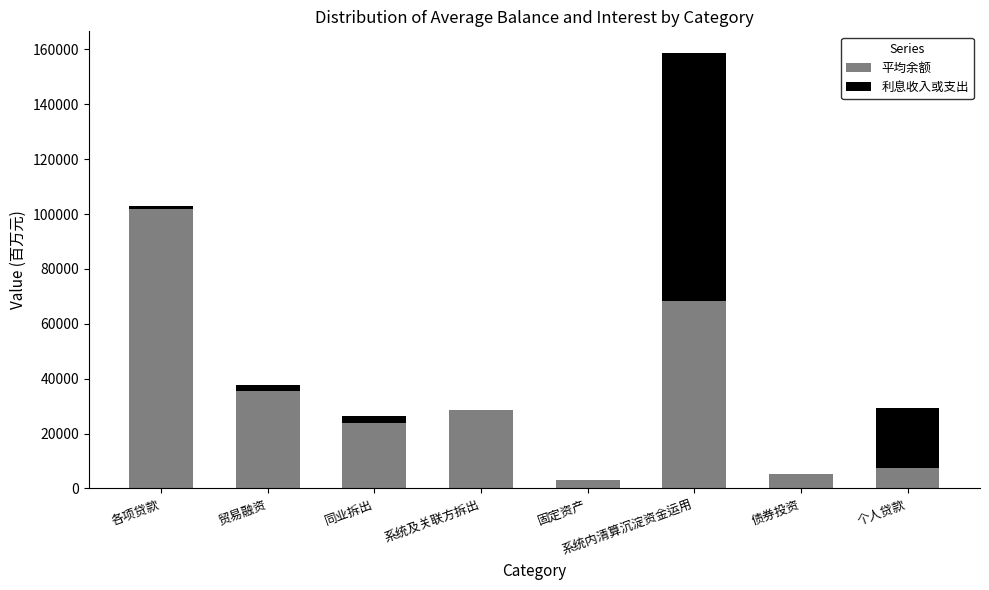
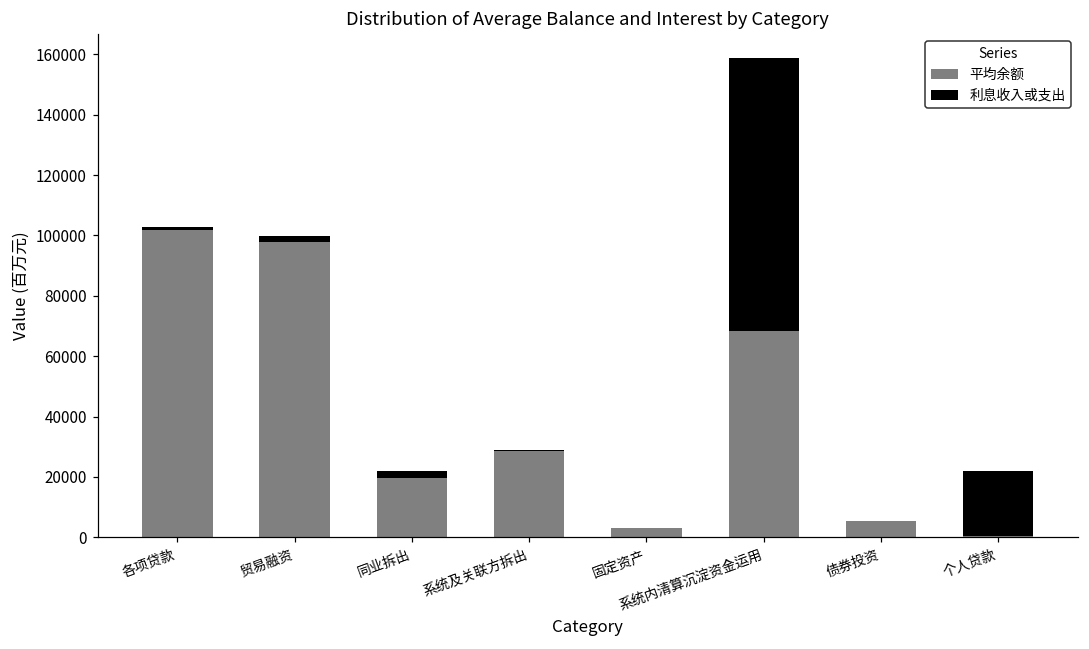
  {
    "平均余额": {
      "各项贷款": 102000,
-     "贸易融资": 35000,
-     "同业拆出": 24000,
+     "贸易融资": 98000,
+     "同业拆出": 20000,
      "系统及关联方拆出": 28000,
      "固定资产": 3000,
      "系统内清算沉淀资金运用": 68000,
      "债券投资": 5000,
-     "个人贷款": 8000
+     "个人贷款": 0
    },
    "利息收入或支出": {
      "各项贷款": 1000,
      "贸易融资": 2000,
      "同业拆出": 3000,
      "固定资产": 0,
      "系统内清算沉淀资金运用": 90000,
      "个人贷款": 22000
    }
  }
